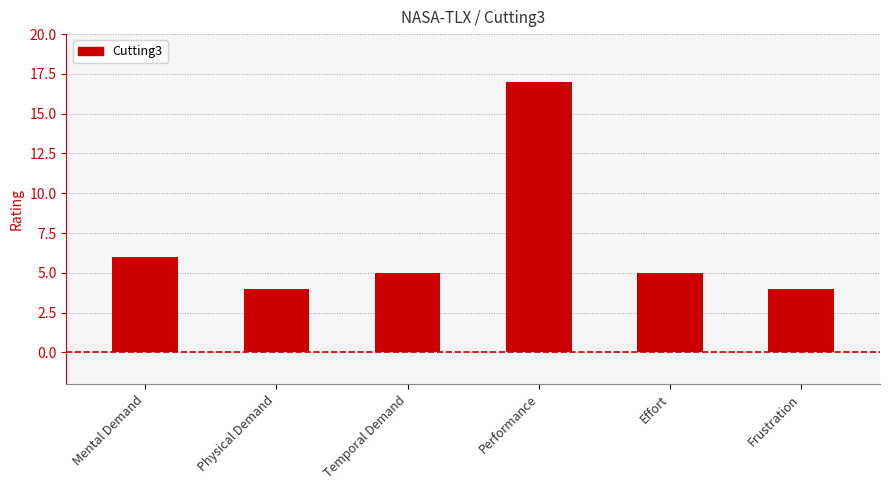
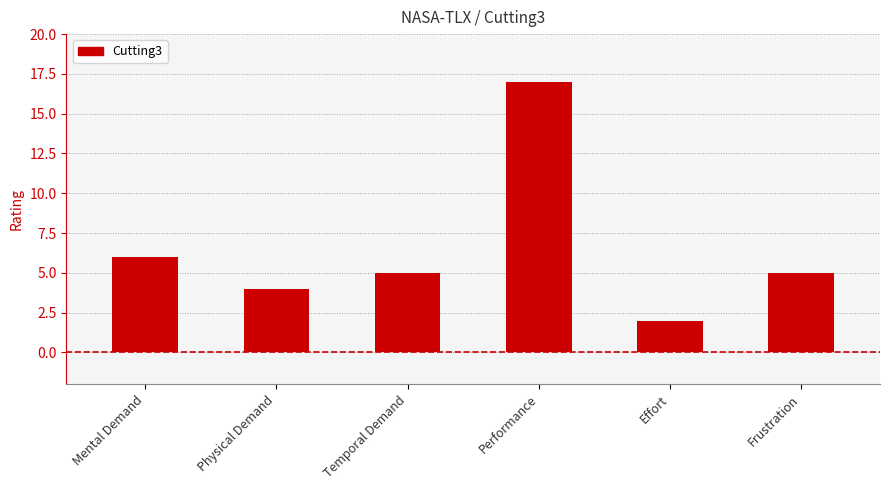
  {
    "Mental Demand": 6,
    "Physical Demand": 4,
    "Temporal Demand": 5,
    "Performance": 17,
-   "Effort": 5,
-   "Frustration": 4
+   "Effort": 2,
+   "Frustration": 5
  }
